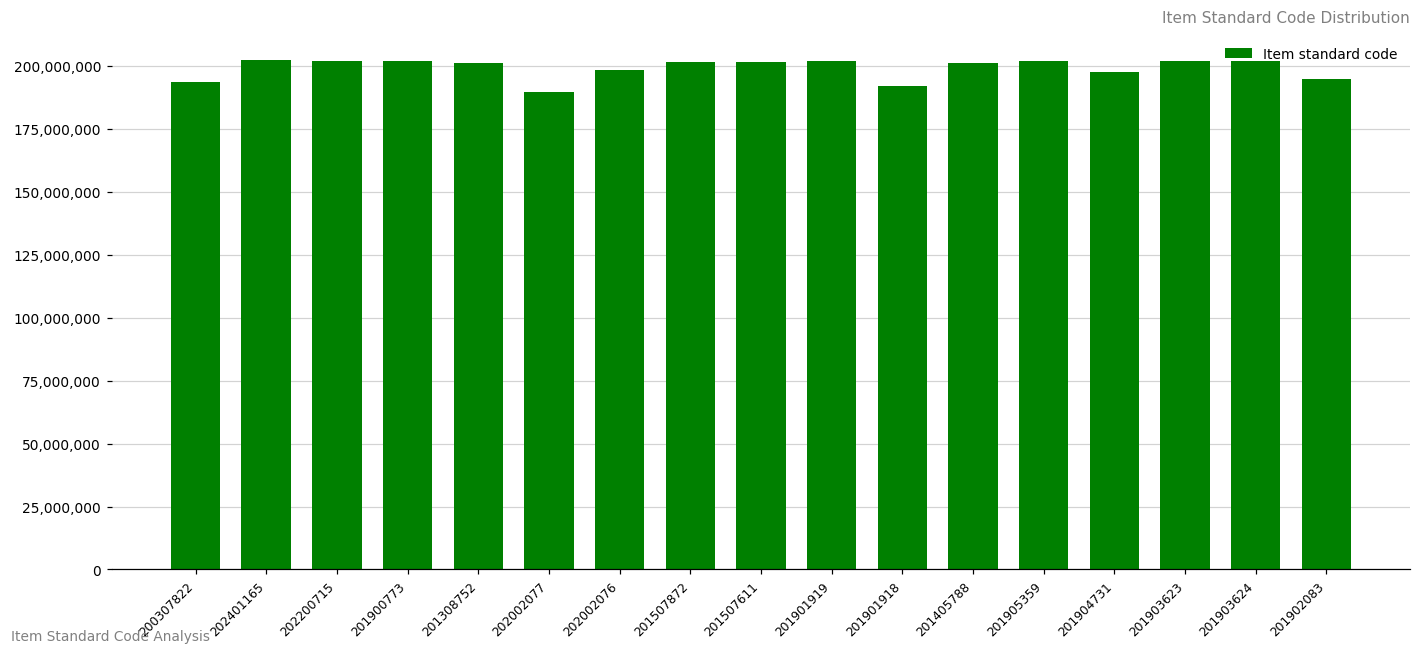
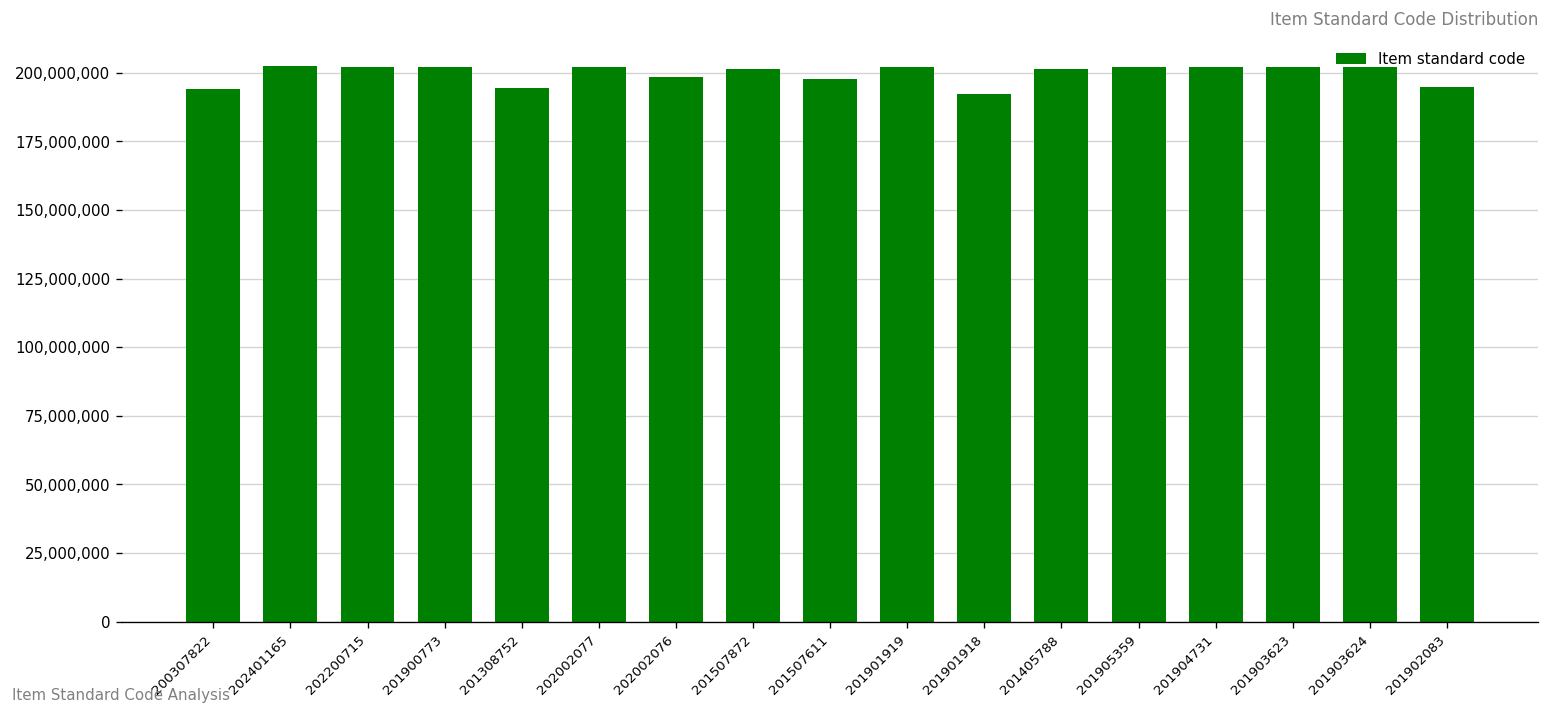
  {
    "200307822": "194,000,000",
    "202401165": "202,000,000",
    "202200715": "202,000,000",
    "201900773": "202,000,000",
-   "201308752": "201,000,000",
-   "202002077": "190,000,000",
+   "201308752": "195,000,000",
+   "202002077": "202,000,000",
    "202002076": "198,000,000",
    "201507872": "202,000,000",
-   "201507611": "202,000,000",
+   "201507611": "198,000,000",
    "201901919": "202,000,000",
    "201901918": "192,000,000",
    "201405788": "201,000,000",
    "201905359": "202,000,000",
-   "201904731": "198,000,000",
+   "201904731": "202,000,000",
    "201903623": "202,000,000",
    "201903624": "202,000,000",
    "201902083": "195,000,000"
  }
